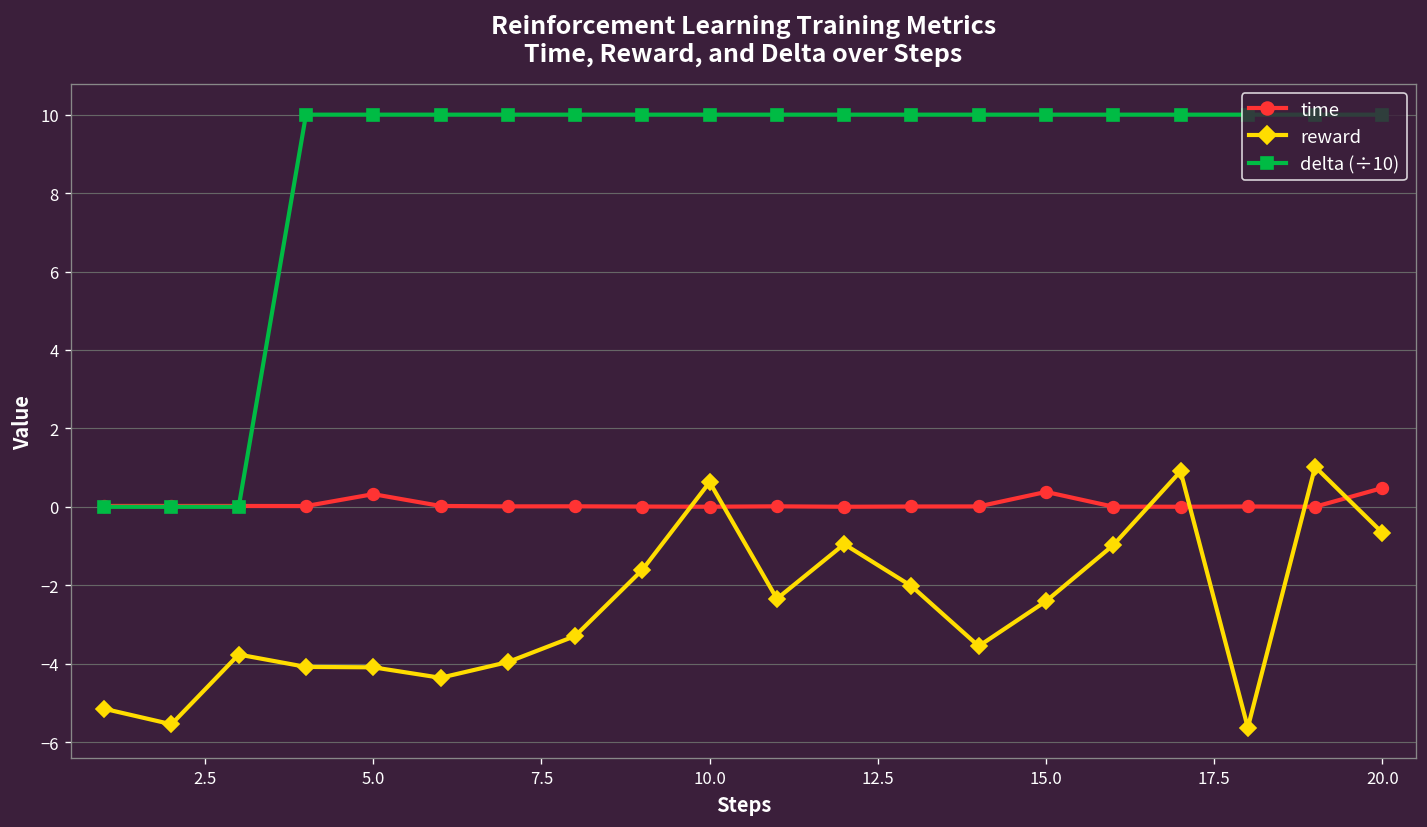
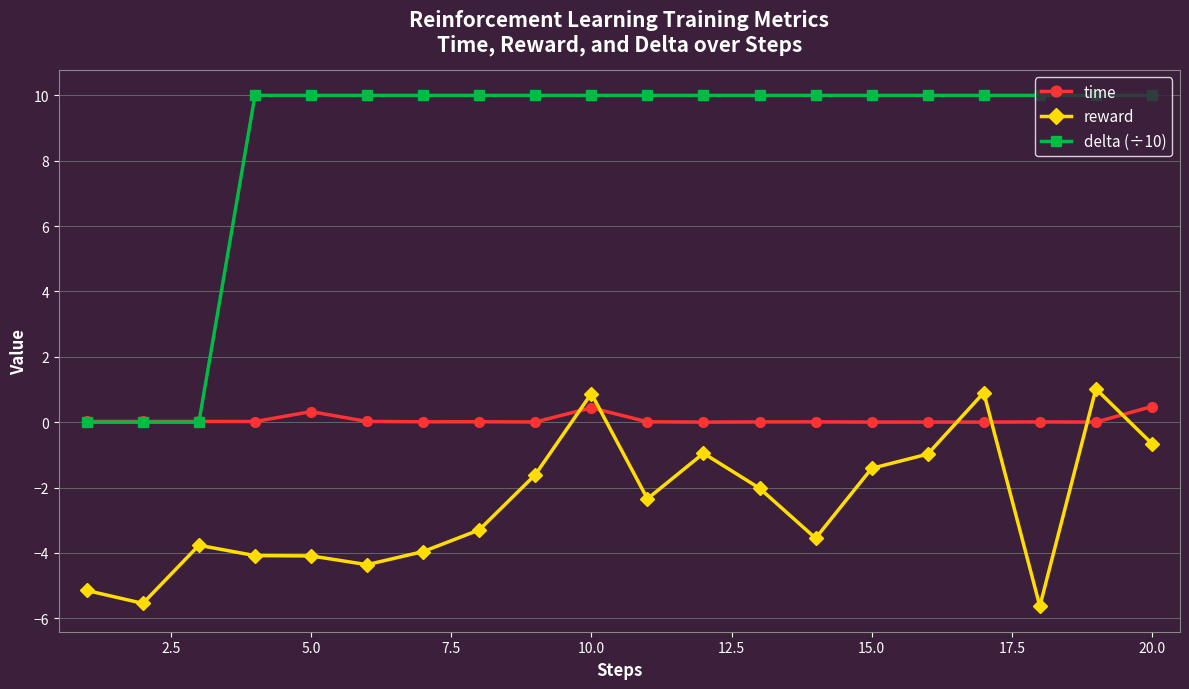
  {
    "time": {
      "5.0": 0.3,
-     "10.0": 0.0,
-     "15.0": 0.4,
+     "10.0": 0.4,
+     "15.0": 0.0,
      "20.0": 0.5
    },
    "reward": {
      "5.0": -4.1,
-     "10.0": 0.6,
-     "15.0": -2.4,
+     "10.0": 0.9,
+     "15.0": -1.4,
      "20.0": -0.7
    },
    "delta (÷10)": {
      "5.0": 10.0,
      "10.0": 10.0,
      "15.0": 10.0
    }
  }
